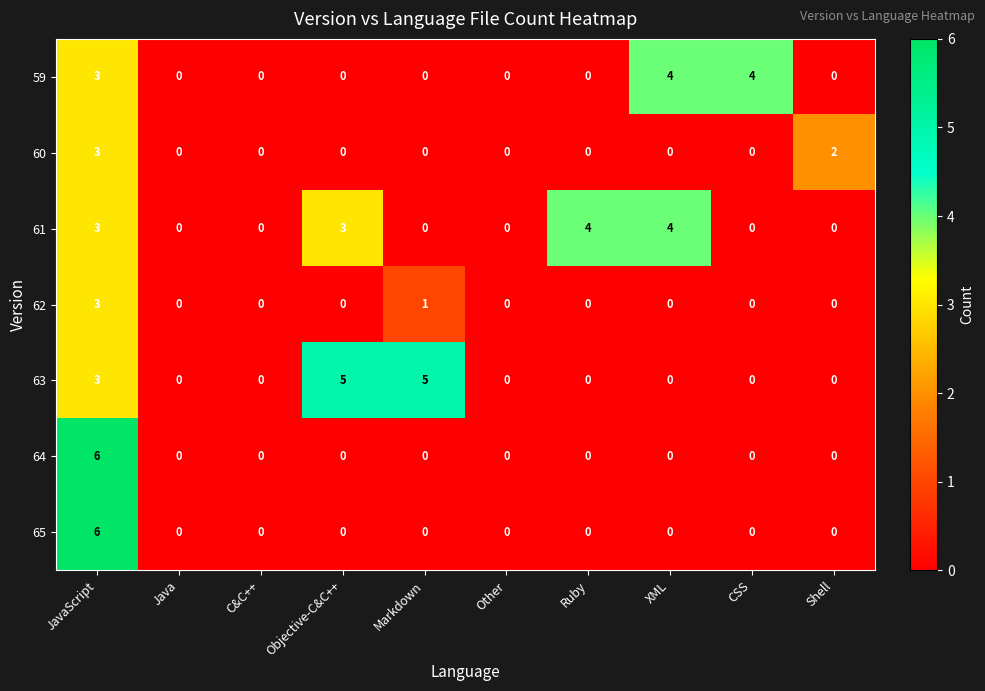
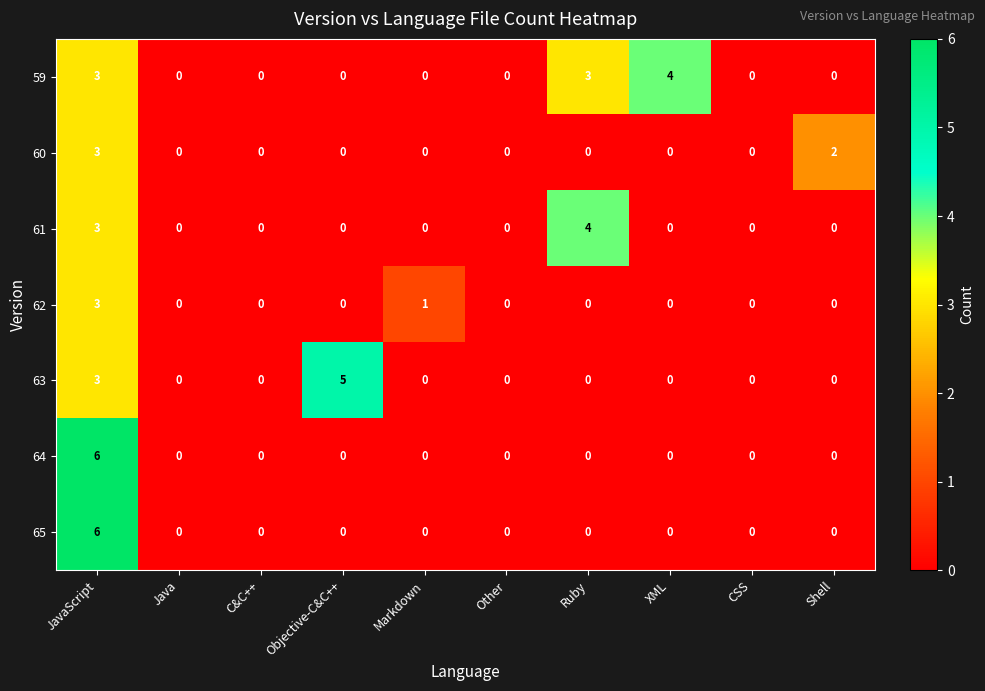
  {
    "59": {
      "JavaScript": 3,
      "Java": 0,
      "C&C++": 0,
      "Objective-C&C++": 0,
      "Markdown": 0,
      "Other": 0,
-     "Ruby": 0,
+     "Ruby": 3,
      "XML": 4,
-     "CSS": 4,
+     "CSS": 0,
      "Shell": 0
    },
    "60": {
      "JavaScript": 3,
      "Java": 0,
      "C&C++": 0,
      "Objective-C&C++": 0,
      "Markdown": 0,
      "Other": 0,
      "Ruby": 0,
      "XML": 0,
      "CSS": 0,
      "Shell": 2
    },
    "61": {
      "JavaScript": 3,
      "Java": 0,
      "C&C++": 0,
-     "Objective-C&C++": 3,
+     "Objective-C&C++": 0,
      "Markdown": 0,
      "Other": 0,
      "Ruby": 4,
-     "XML": 4,
+     "XML": 0,
      "CSS": 0,
      "Shell": 0
    },
    "62": {
      "JavaScript": 3,
      "Java": 0,
      "C&C++": 0,
      "Objective-C&C++": 0,
      "Markdown": 1,
      "Other": 0,
      "Ruby": 0,
      "XML": 0,
      "CSS": 0,
      "Shell": 0
    },
    "63": {
      "JavaScript": 3,
      "Java": 0,
      "C&C++": 0,
      "Objective-C&C++": 5,
-     "Markdown": 5,
+     "Markdown": 0,
      "Other": 0,
      "Ruby": 0,
      "XML": 0,
      "CSS": 0,
      "Shell": 0
    },
    "64": {
      "JavaScript": 6,
      "Java": 0,
      "C&C++": 0,
      "Objective-C&C++": 0,
      "Markdown": 0,
      "Other": 0,
      "Ruby": 0,
      "XML": 0,
      "CSS": 0,
      "Shell": 0
    },
    "65": {
      "JavaScript": 6,
      "Java": 0,
      "C&C++": 0,
      "Objective-C&C++": 0,
      "Markdown": 0,
      "Other": 0,
      "Ruby": 0,
      "XML": 0,
      "CSS": 0,
      "Shell": 0
    }
  }
